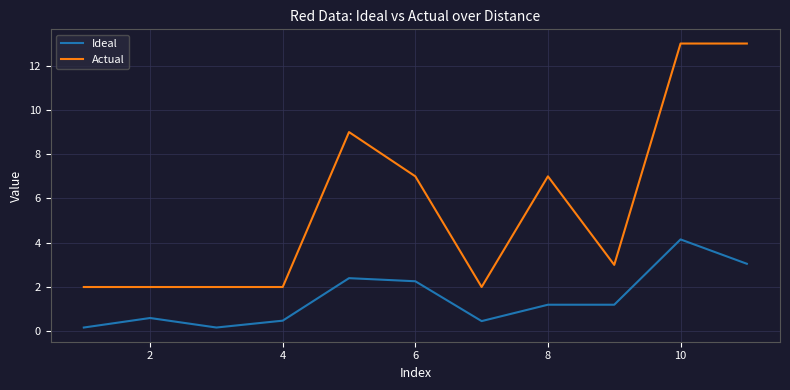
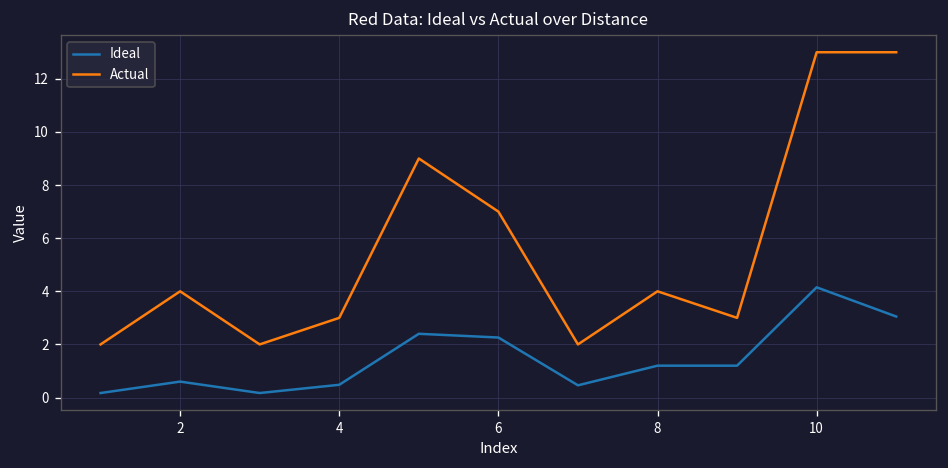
  {
    "Ideal": {
      "2": 0.6,
      "4": 0.5,
      "6": 2.3,
      "8": 1.2,
      "10": 4.2
    },
    "Actual": {
-     "2": 2,
-     "4": 2,
+     "2": 4,
+     "4": 3,
      "6": 7,
-     "8": 7,
+     "8": 4,
      "10": 13
    }
  }
